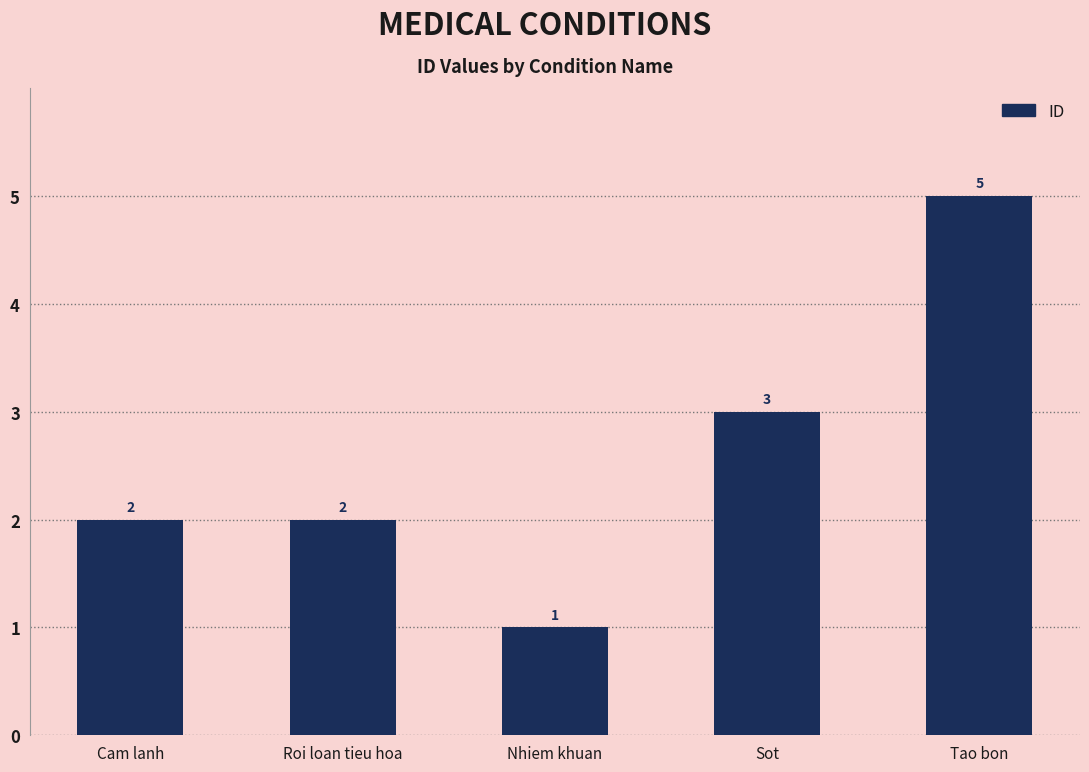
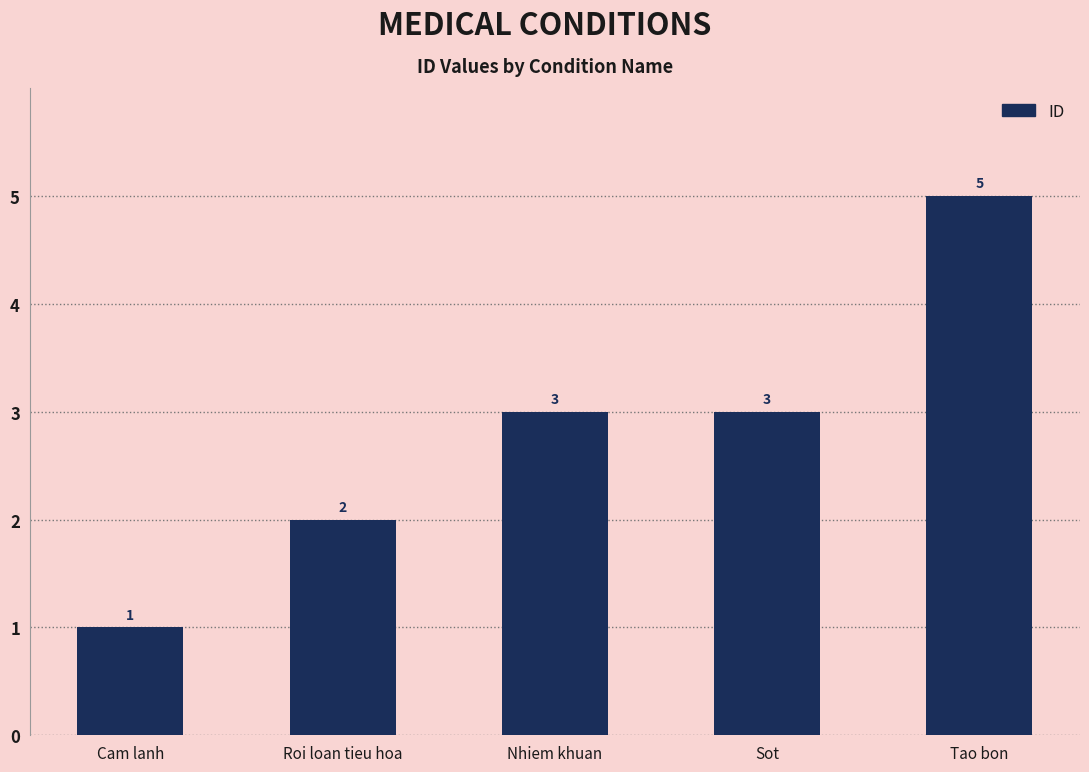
  {
-   "Cam lanh": 2,
+   "Cam lanh": 1,
    "Roi loan tieu hoa": 2,
-   "Nhiem khuan": 1,
+   "Nhiem khuan": 3,
    "Sot": 3,
    "Tao bon": 5
  }
